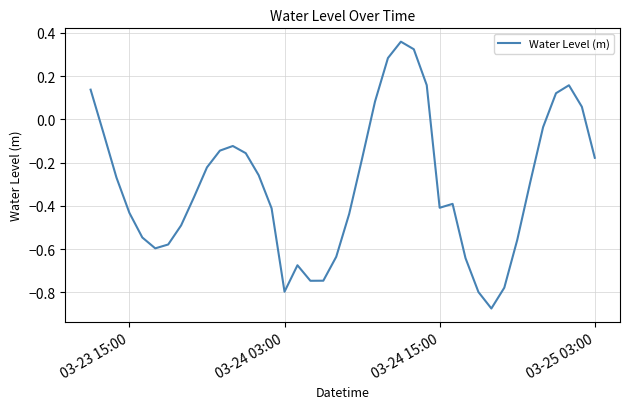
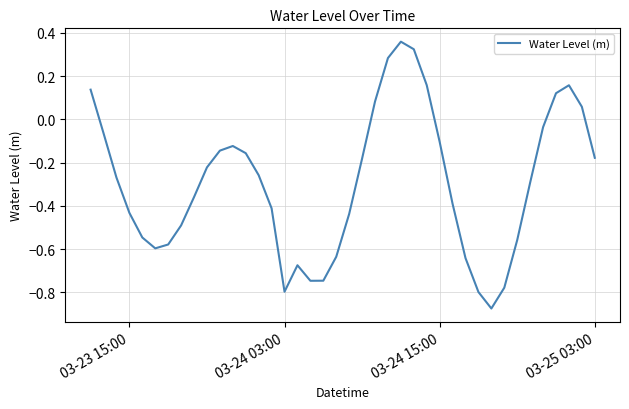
  {
    "03-23 15:00": -0.43,
    "03-24 03:00": -0.80,
-   "03-24 15:00": -0.41,
+   "03-24 15:00": -0.10,
    "03-25 03:00": -0.18
  }
